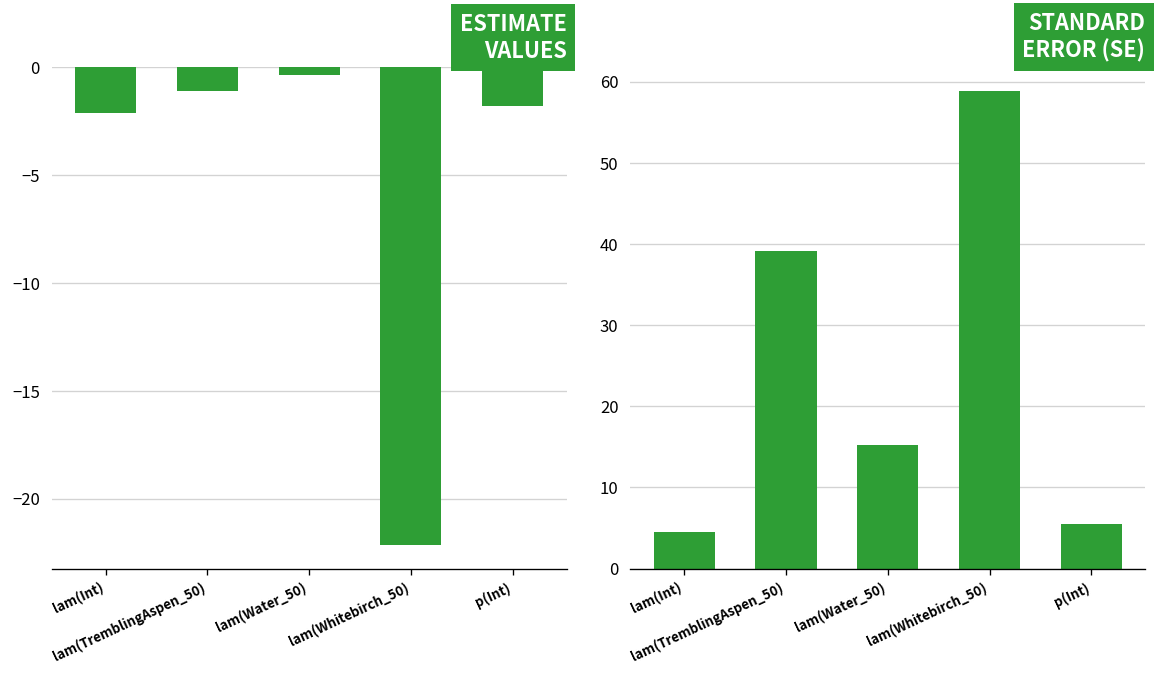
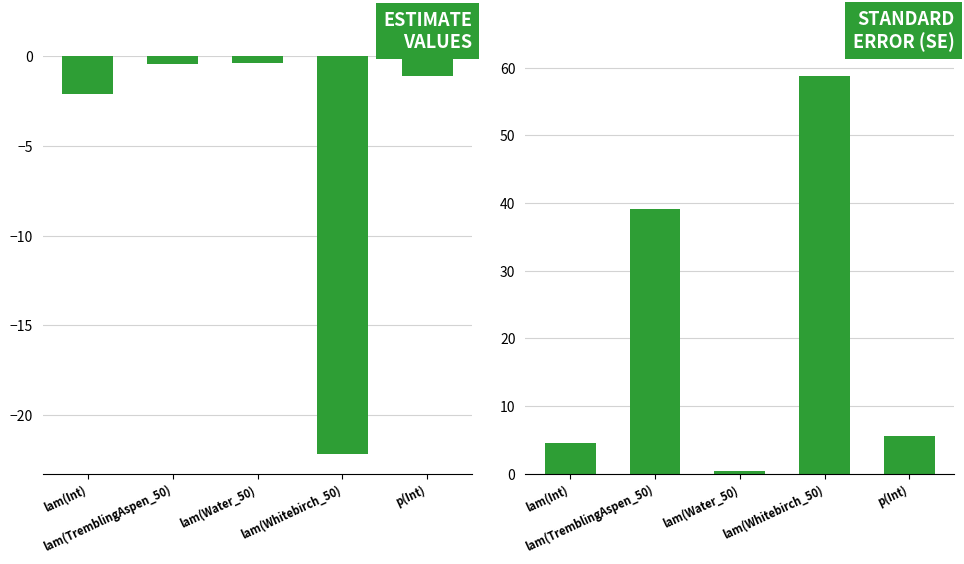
  {
    "ESTIMATE VALUES": {
      "lam(Int)": -2.1,
-     "lam(TremblingAspen_50)": -1.1,
+     "lam(TremblingAspen_50)": -0.5,
      "lam(Water_50)": -0.4,
      "lam(Whitebirch_50)": -22.1,
-     "p(Int)": -1.8
+     "p(Int)": -1.1
    },
    "STANDARD ERROR (SE)": {
      "lam(Int)": 5,
      "lam(TremblingAspen_50)": 39,
-     "lam(Water_50)": 15,
+     "lam(Water_50)": 0,
      "lam(Whitebirch_50)": 59,
      "p(Int)": 5
    }
  }
